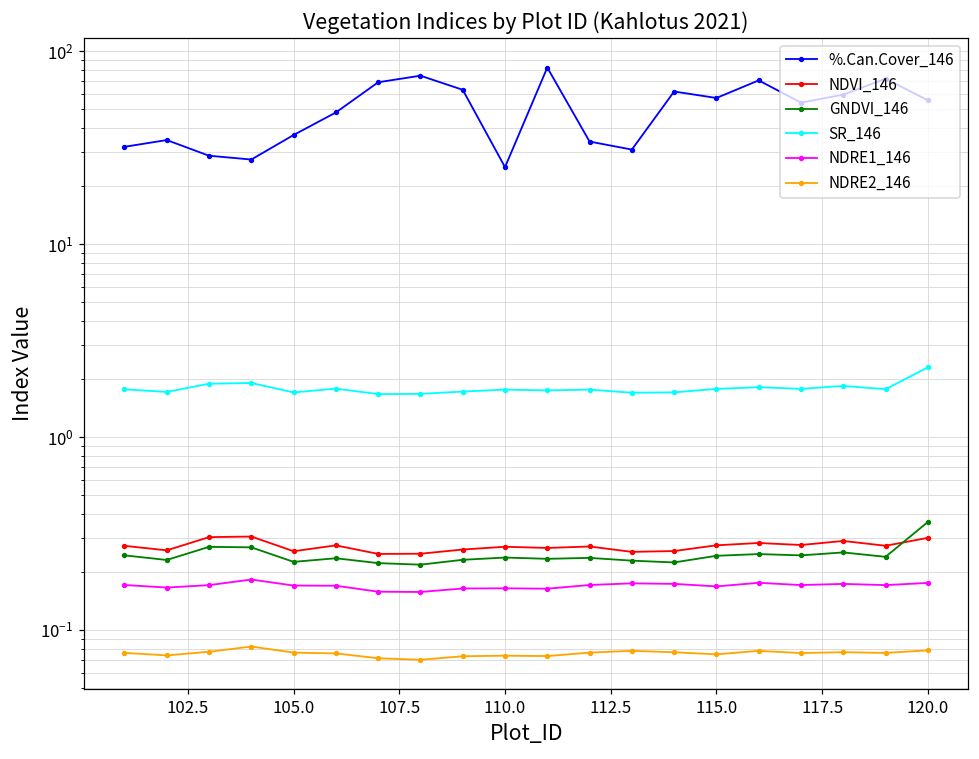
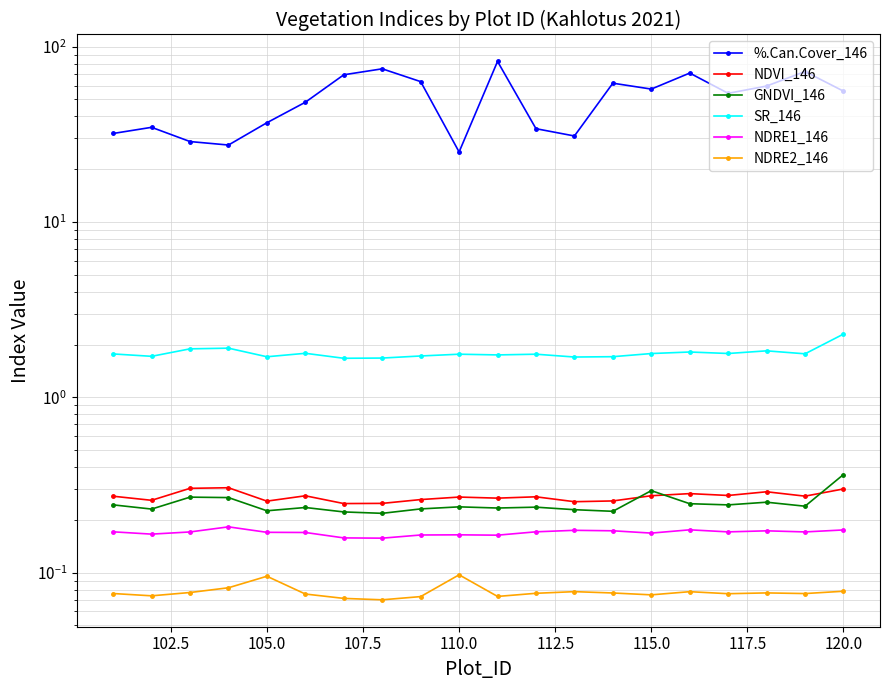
  {
    "%.Can.Cover_146": {
      "105.0": 37,
      "110.0": 25,
      "115.0": 57
    },
    "NDVI_146": {
      "105.0": 0.26,
      "110.0": 0.27,
      "115.0": 0.27,
      "120.0": 0.30
    },
    "GNDVI_146": {
      "105.0": 0.23,
      "110.0": 0.24,
-     "115.0": 0.24,
+     "115.0": 0.29,
      "120.0": 0.36
    },
    "SR_146": {
      "105.0": 1.7,
      "110.0": 1.8,
      "115.0": 1.8,
      "120.0": 2.3
    },
    "NDRE1_146": {
      "105.0": 0.17,
      "110.0": 0.16,
      "115.0": 0.17,
      "120.0": 0.18
    },
    "NDRE2_146": {
-     "105.0": 0.08,
-     "110.0": 0.073,
+     "105.0": 0.10,
+     "110.0": 0.10,
      "115.0": 0.075,
      "120.0": 0.08
    }
  }
